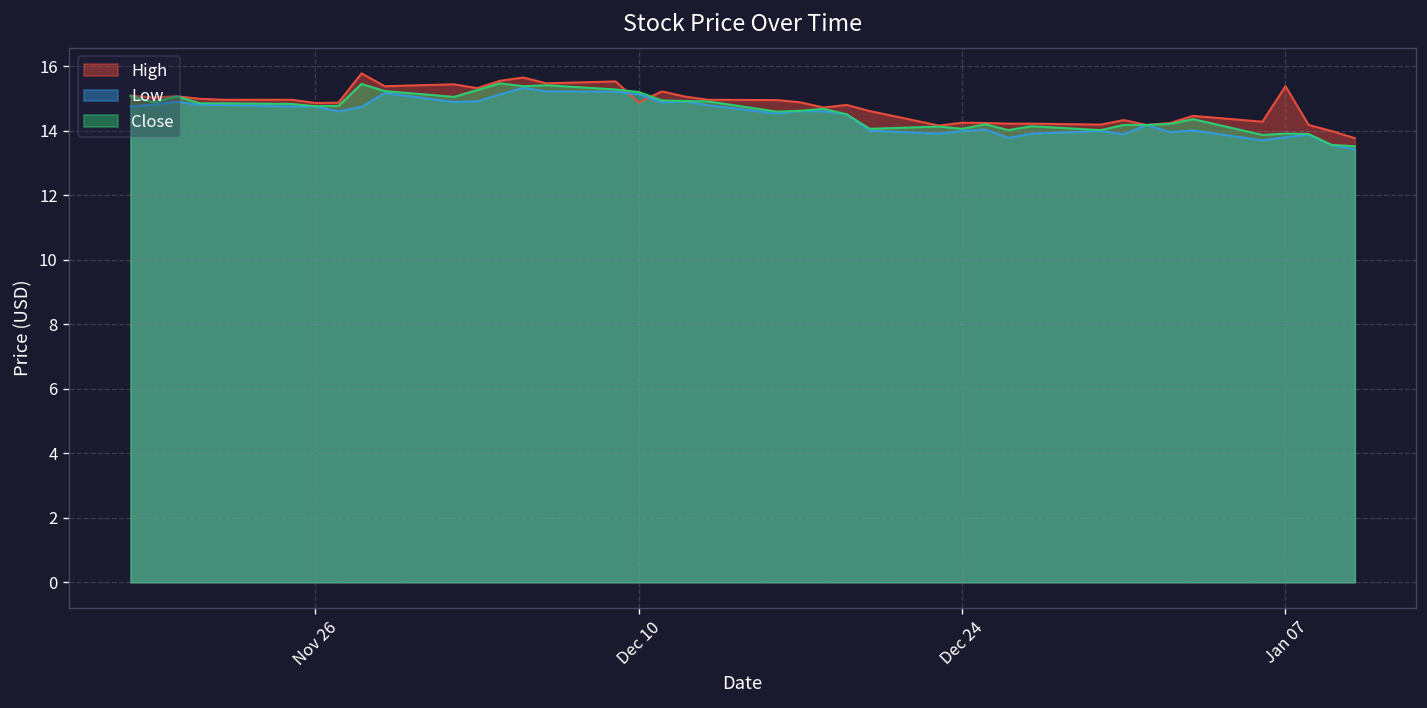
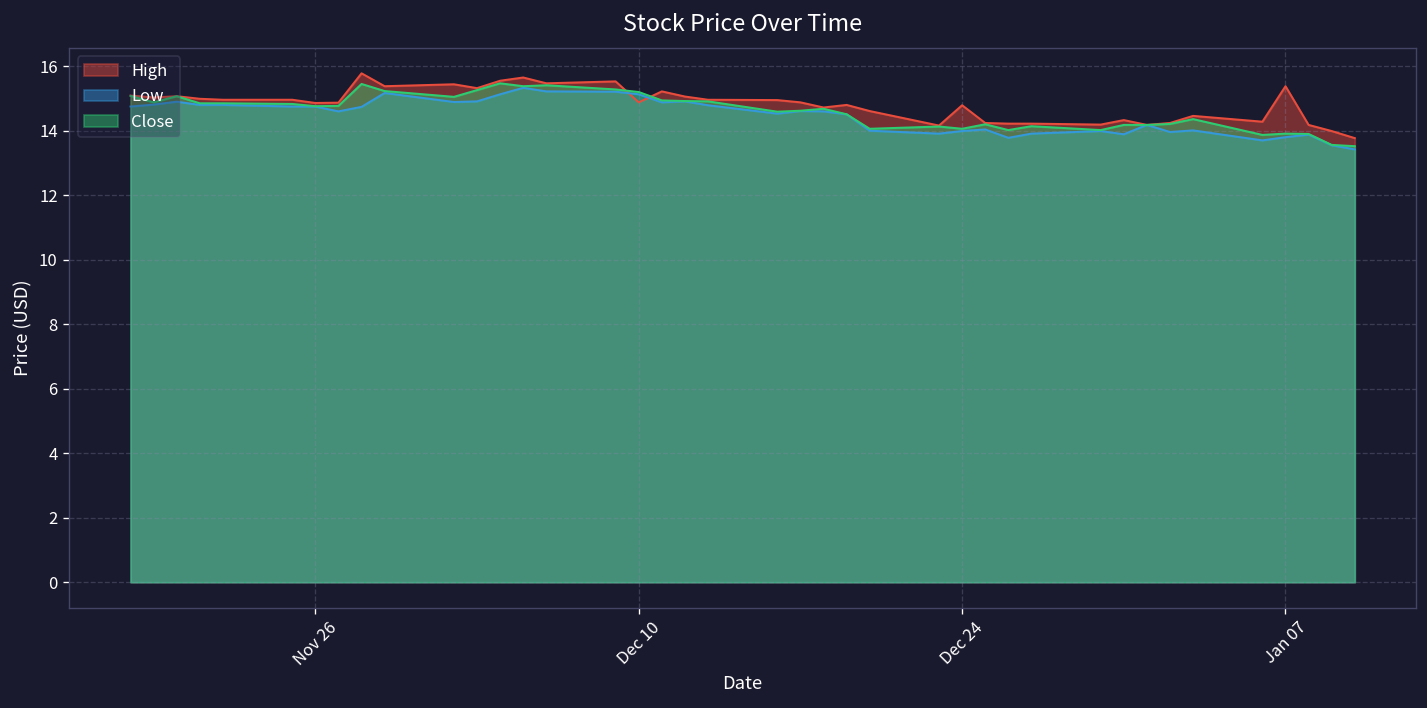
  {
    "High": {
      "Nov 26": 14.9,
      "Dec 10": 14.9,
-     "Dec 24": 14.3,
+     "Dec 24": 14.8,
      "Jan 07": 15.4
    },
    "Low": {
      "Jan 07": 13.8
    },
    "Close": {
      "Jan 07": 13.9
    }
  }
